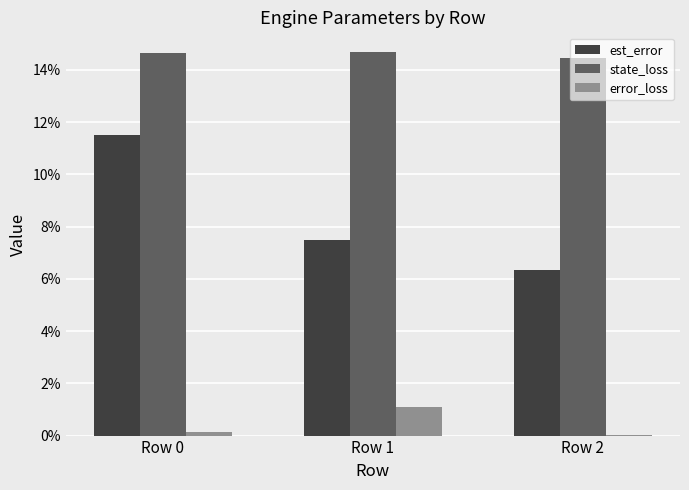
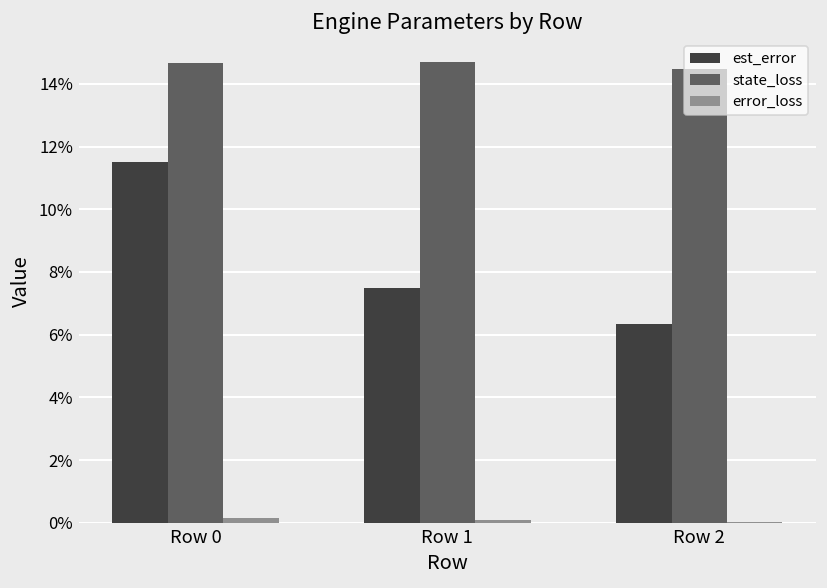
  {
    "error_loss": {
      "Row 0": "0.2%",
-     "Row 1": "1.1%"
+     "Row 1": "0.1%"
    }
  }
